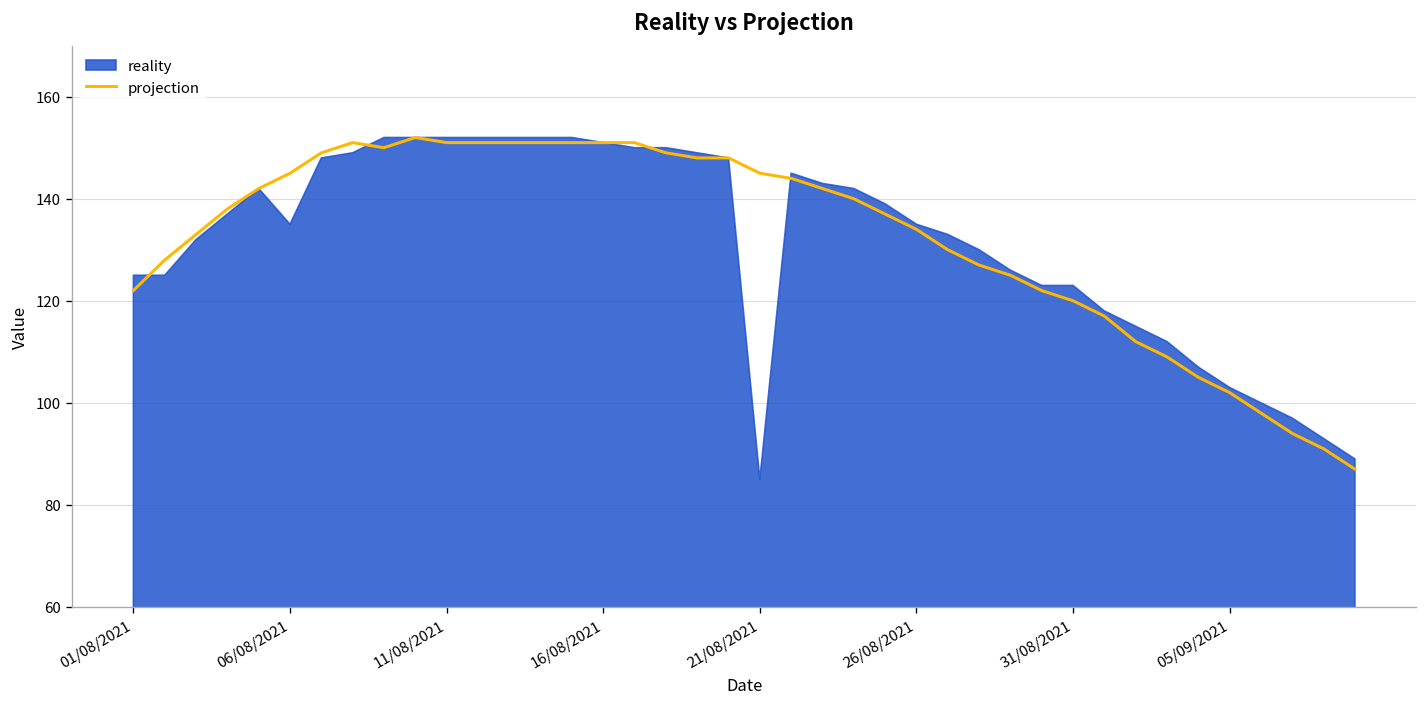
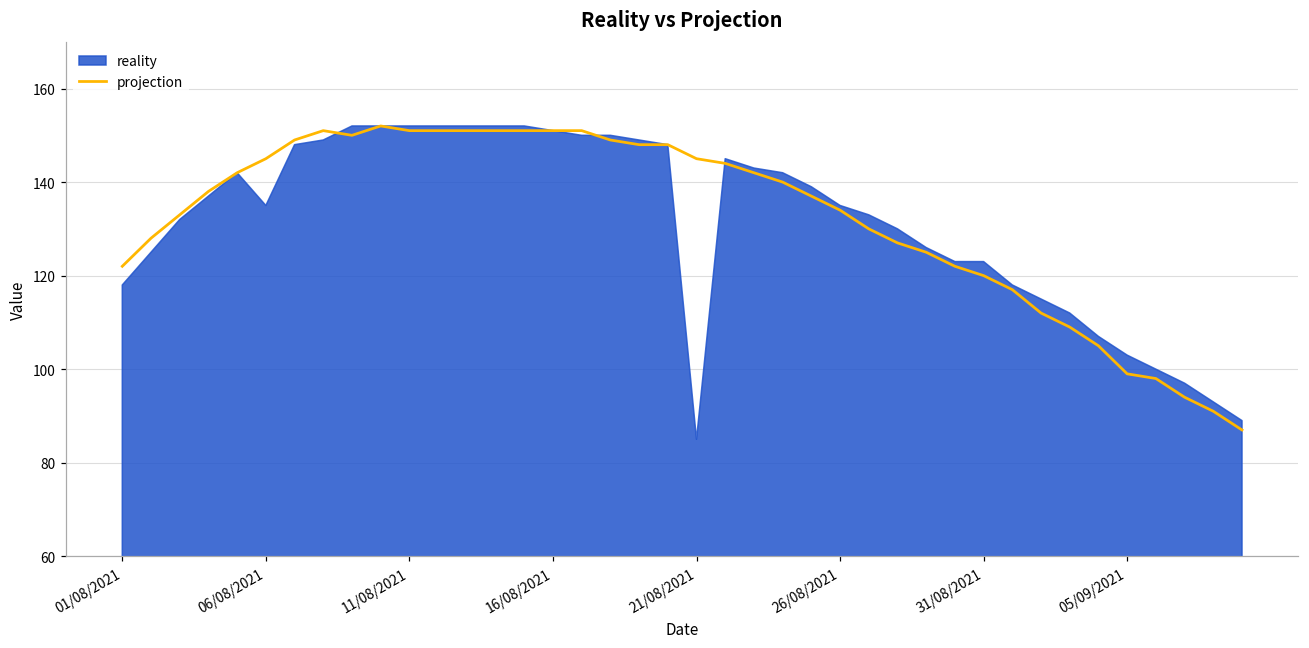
  {
    "reality": {
-     "01/08/2021": 125,
+     "01/08/2021": 118,
      "06/08/2021": 135,
      "11/08/2021": 152,
      "21/08/2021": 85,
      "26/08/2021": 135,
      "31/08/2021": 123,
      "05/09/2021": 103
    },
    "projection": {
      "01/08/2021": 122,
      "06/08/2021": 145,
      "11/08/2021": 151,
      "21/08/2021": 145,
      "26/08/2021": 134,
      "31/08/2021": 120,
-     "05/09/2021": 102
+     "05/09/2021": 99
    }
  }
